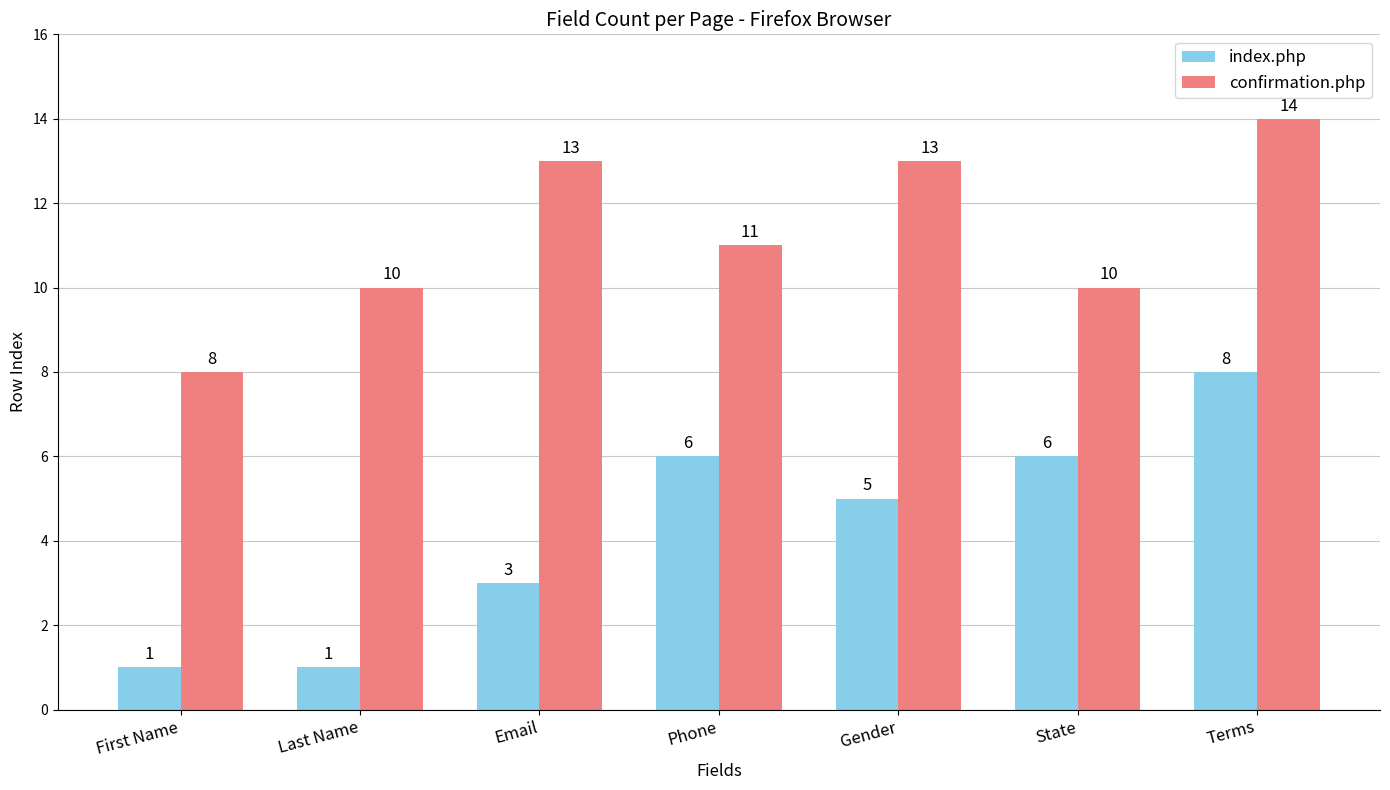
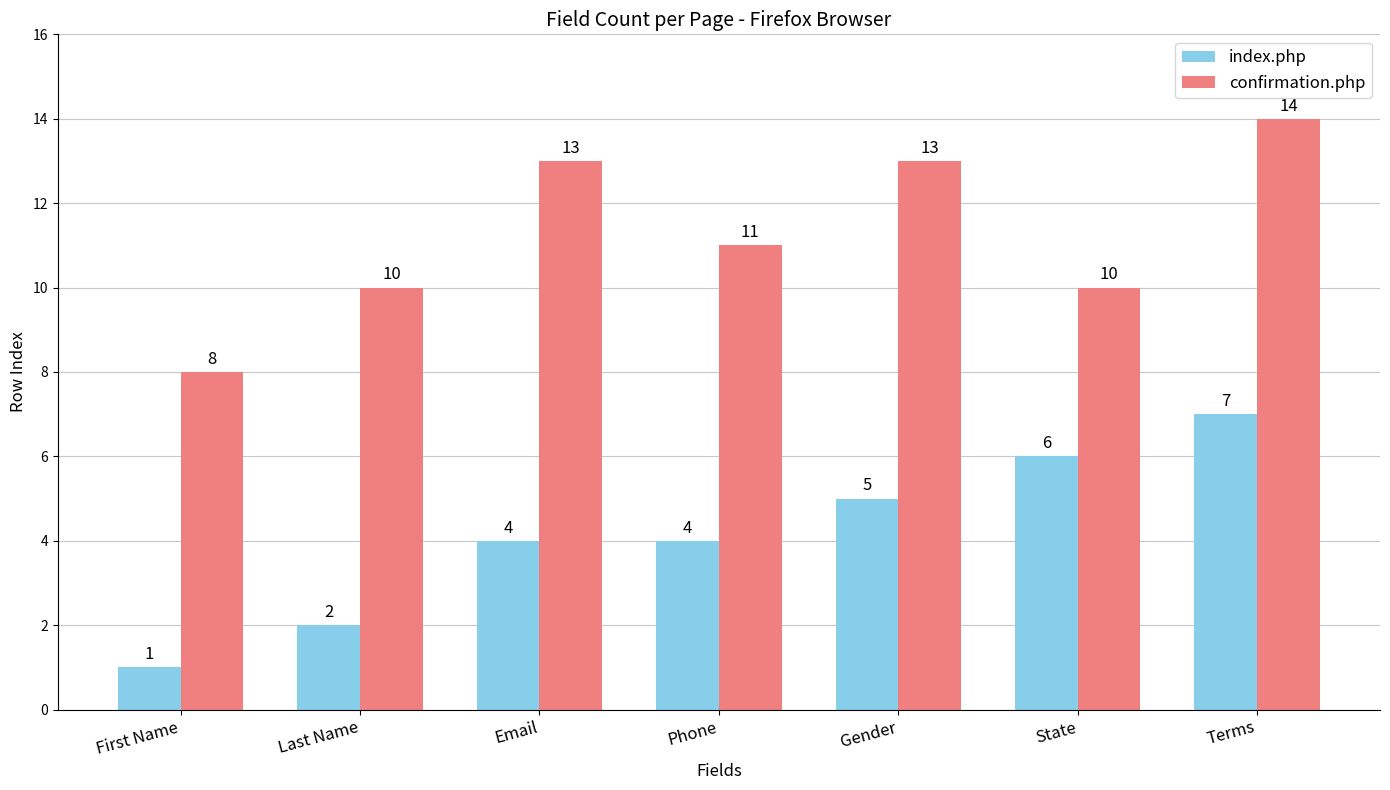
  {
    "index.php": {
      "First Name": 1,
-     "Last Name": 1,
-     "Email": 3,
-     "Phone": 6,
+     "Last Name": 2,
+     "Email": 4,
+     "Phone": 4,
      "Gender": 5,
      "State": 6,
-     "Terms": 8
+     "Terms": 7
    },
    "confirmation.php": {
      "First Name": 8,
      "Last Name": 10,
      "Email": 13,
      "Phone": 11,
      "Gender": 13,
      "State": 10
    }
  }
